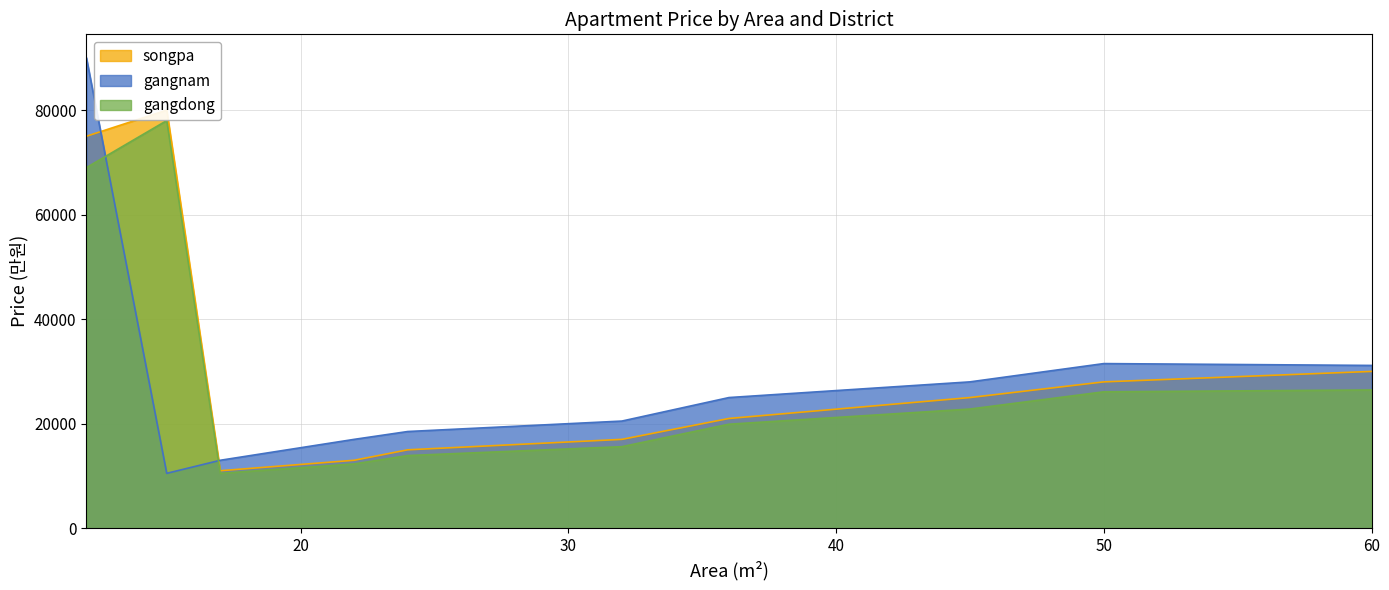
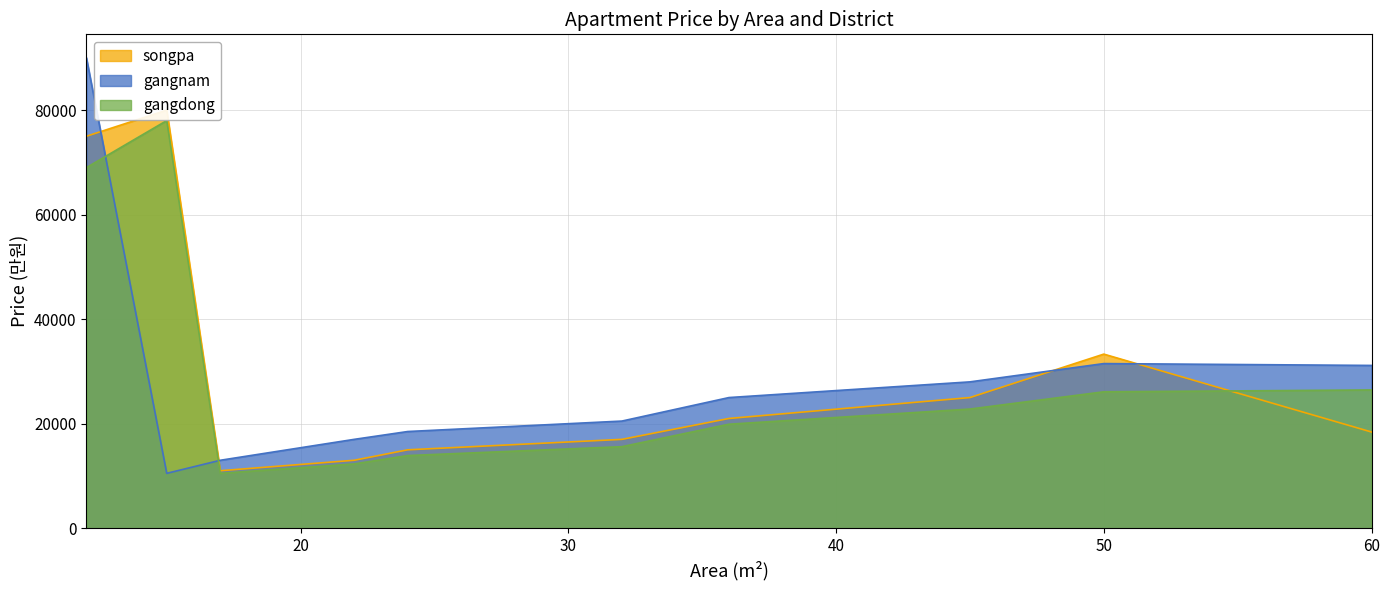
  {
    "songpa": {
-     "50": 28000,
-     "60": 30000
+     "50": 33000,
+     "60": 18000
    },
    "gangnam": {
      "50": 32000,
      "60": 31000
    },
    "gangdong": {
      "50": 26000,
      "60": 26000
    }
  }
